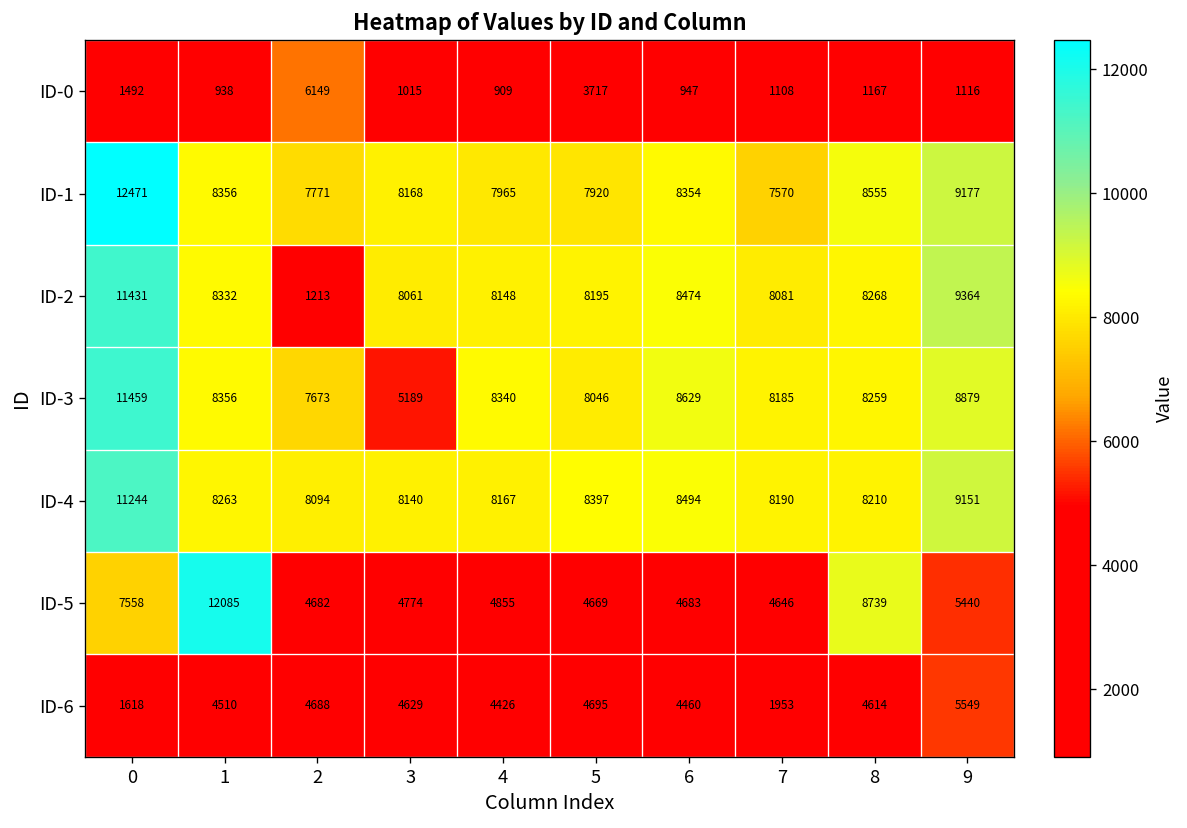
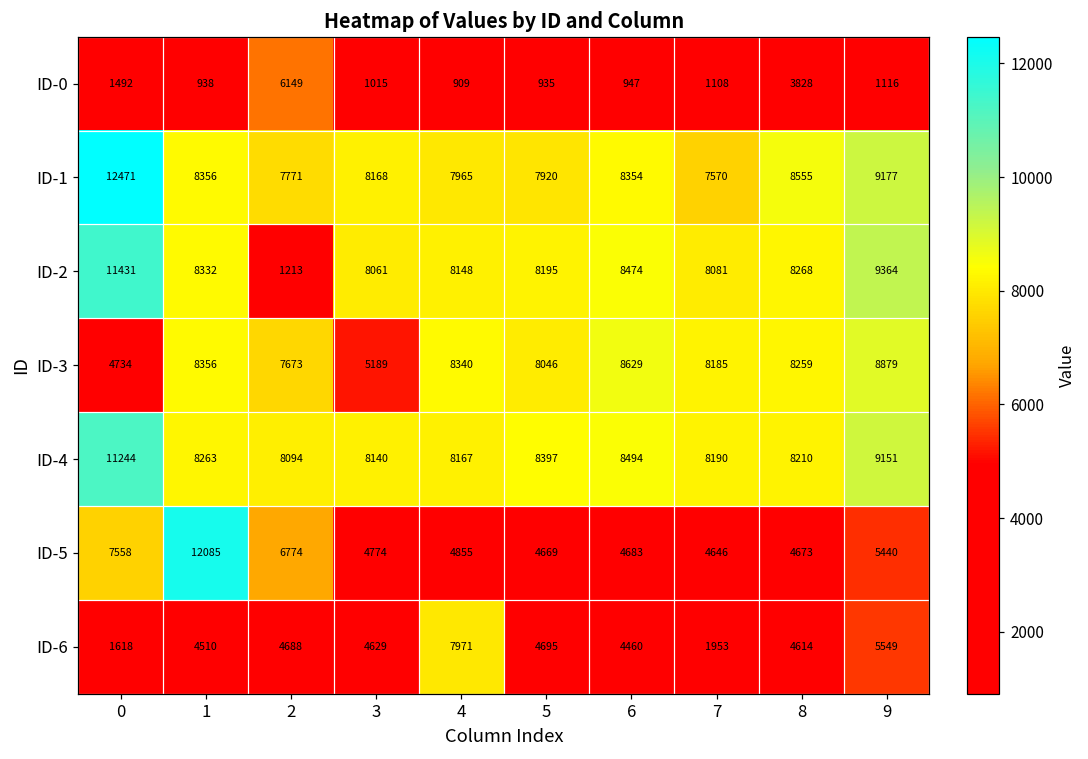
  {
    "ID-0": {
      "0": 1492,
      "1": 938,
      "2": 6149,
      "3": 1015,
      "4": 909,
-     "5": 3717,
+     "5": 935,
      "6": 947,
      "7": 1108,
-     "8": 1167,
+     "8": 3828,
      "9": 1116
    },
    "ID-1": {
      "0": 12471,
      "1": 8356,
      "2": 7771,
      "3": 8168,
      "4": 7965,
      "5": 7920,
      "6": 8354,
      "7": 7570,
      "8": 8555,
      "9": 9177
    },
    "ID-2": {
      "0": 11431,
      "1": 8332,
      "2": 1213,
      "3": 8061,
      "4": 8148,
      "5": 8195,
      "6": 8474,
      "7": 8081,
      "8": 8268,
      "9": 9364
    },
    "ID-3": {
-     "0": 11459,
+     "0": 4734,
      "1": 8356,
      "2": 7673,
      "3": 5189,
      "4": 8340,
      "5": 8046,
      "6": 8629,
      "7": 8185,
      "8": 8259,
      "9": 8879
    },
    "ID-4": {
      "0": 11244,
      "1": 8263,
      "2": 8094,
      "3": 8140,
      "4": 8167,
      "5": 8397,
      "6": 8494,
      "7": 8190,
      "8": 8210,
      "9": 9151
    },
    "ID-5": {
      "0": 7558,
      "1": 12085,
-     "2": 4682,
+     "2": 6774,
      "3": 4774,
      "4": 4855,
      "5": 4669,
      "6": 4683,
      "7": 4646,
-     "8": 8739,
+     "8": 4673,
      "9": 5440
    },
    "ID-6": {
      "0": 1618,
      "1": 4510,
      "2": 4688,
      "3": 4629,
-     "4": 4426,
+     "4": 7971,
      "5": 4695,
      "6": 4460,
      "7": 1953,
      "8": 4614,
      "9": 5549
    }
  }
